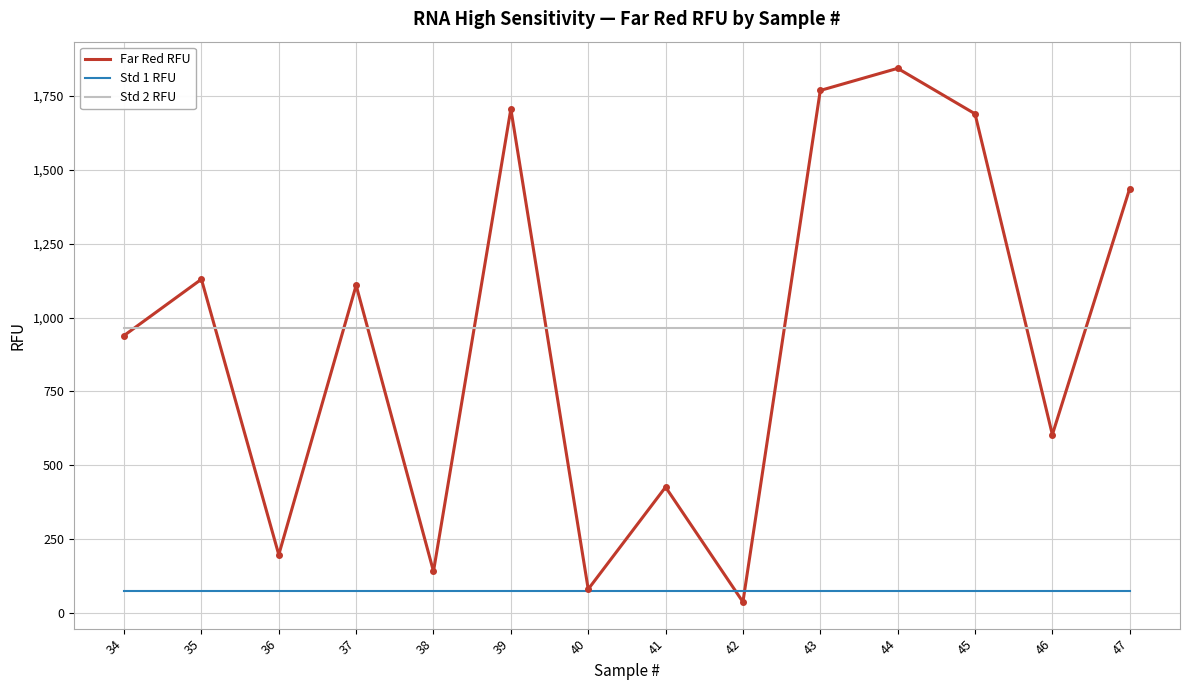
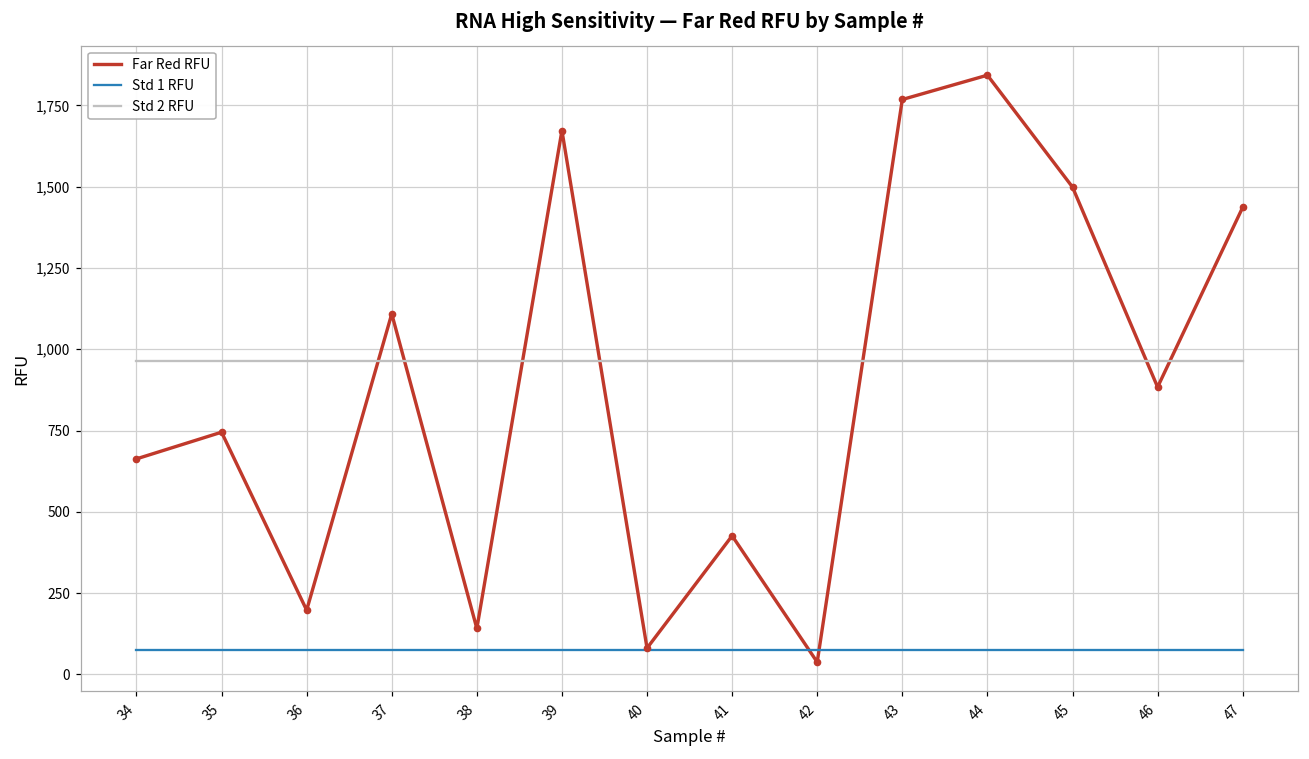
  {
    "Far Red RFU": {
-     "34": "940",
-     "35": "1,130",
+     "34": "660",
+     "35": "740",
      "36": "200",
      "37": "1,110",
      "38": "140",
-     "39": "1,710",
+     "39": "1,670",
      "41": "430",
      "42": "40",
      "43": "1,770",
      "44": "1,840",
-     "45": "1,690",
-     "46": "600",
+     "45": "1,500",
+     "46": "880",
      "47": "1,440"
    },
    "Std 1 RFU": {
      "34": "70",
      "35": "70",
      "36": "70",
      "37": "70",
      "38": "70",
      "39": "70",
      "41": "70",
      "42": "70",
      "43": "70",
      "44": "70",
      "45": "70",
      "46": "70",
      "47": "70"
    },
    "Std 2 RFU": {
      "34": "970",
      "35": "970",
      "36": "970",
      "37": "970",
      "38": "970",
      "39": "970",
      "40": "970",
      "41": "970",
      "42": "970",
      "43": "970",
      "44": "970",
      "45": "970",
      "46": "970",
      "47": "970"
    }
  }
